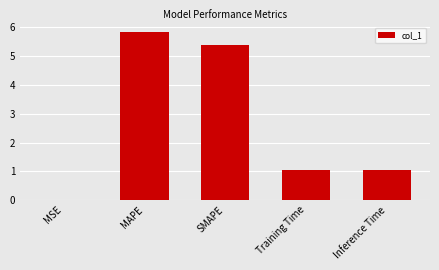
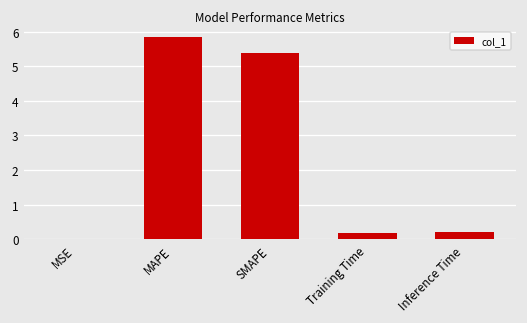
  {
    "MAPE": 5.8,
    "SMAPE": 5.4,
-   "Training Time": 1.0,
-   "Inference Time": 1.0
+   "Training Time": 0.2,
+   "Inference Time": 0.2
  }
